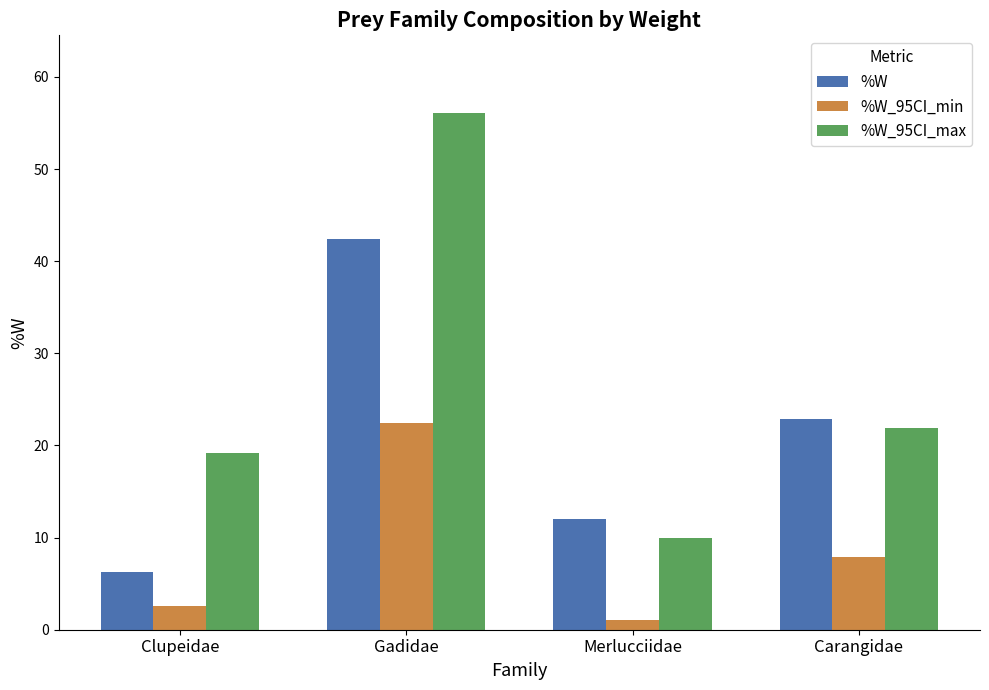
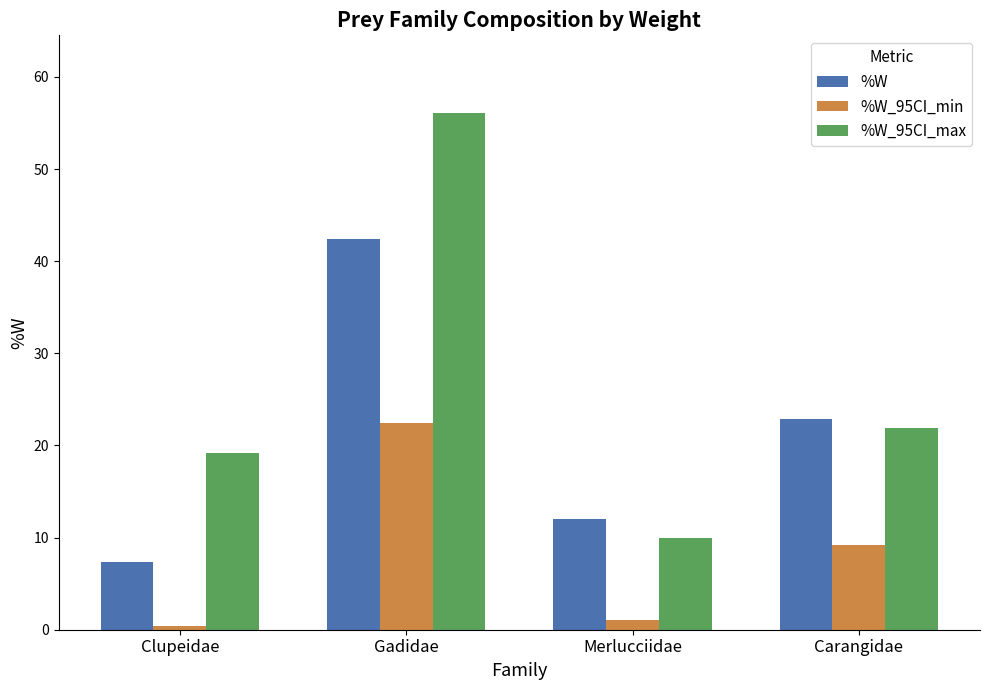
  {
    "%W": {
-     "Clupeidae": 6,
+     "Clupeidae": 7,
      "Gadidae": 42,
      "Merlucciidae": 12,
      "Carangidae": 23
    },
    "%W_95CI_min": {
-     "Clupeidae": 3,
+     "Clupeidae": 0,
      "Gadidae": 22,
      "Merlucciidae": 1,
-     "Carangidae": 8
+     "Carangidae": 9
    },
    "%W_95CI_max": {
      "Clupeidae": 19,
      "Gadidae": 56,
      "Merlucciidae": 10,
      "Carangidae": 22
    }
  }
